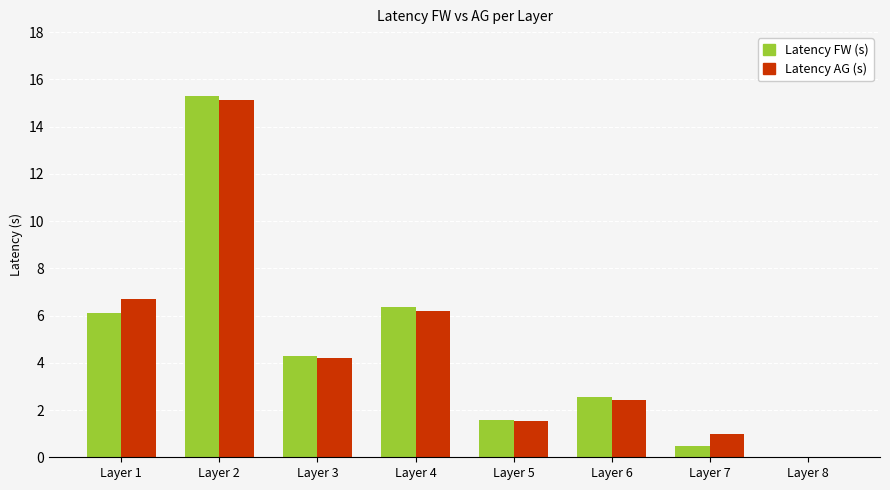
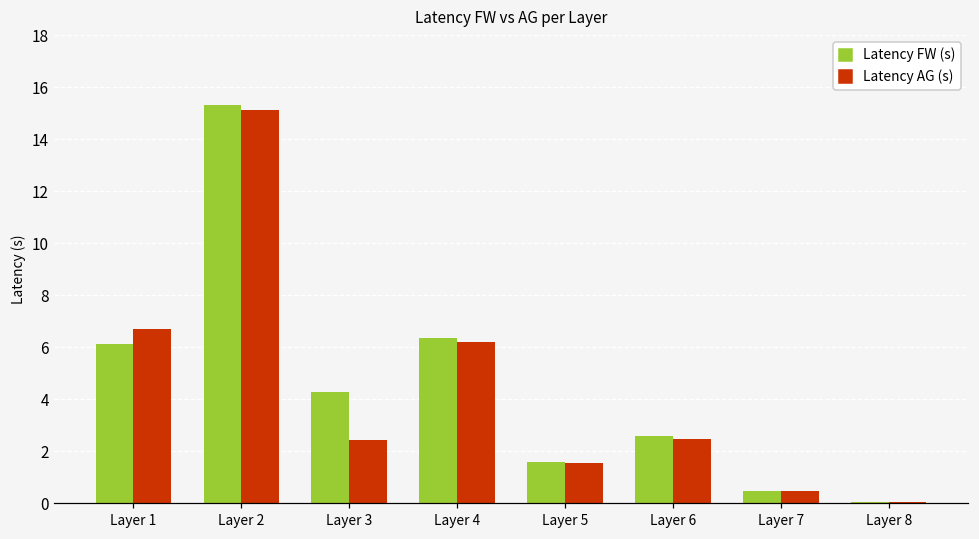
  {
    "Latency FW (s)": {
      "Layer 1": 6.1,
      "Layer 2": 15.3,
      "Layer 3": 4.3,
      "Layer 4": 6.4,
      "Layer 5": 1.6,
      "Layer 6": 2.6,
      "Layer 7": 0.5
    },
    "Latency AG (s)": {
      "Layer 1": 6.7,
      "Layer 2": 15.1,
-     "Layer 3": 4.2,
+     "Layer 3": 2.4,
      "Layer 4": 6.2,
      "Layer 5": 1.5,
      "Layer 6": 2.4,
-     "Layer 7": 1.0
+     "Layer 7": 0.5
    }
  }
